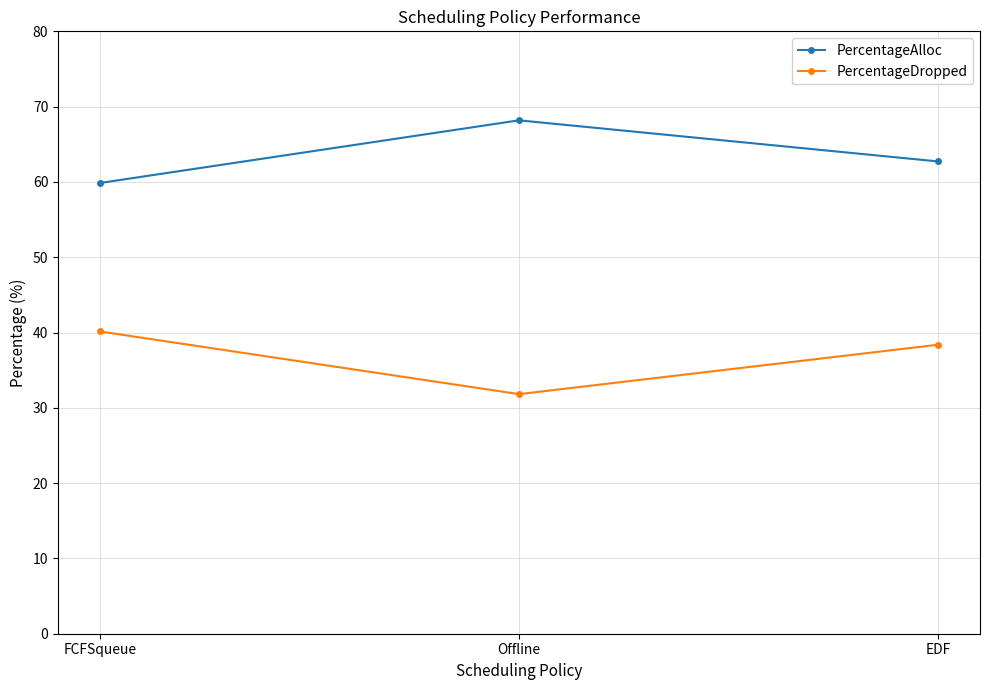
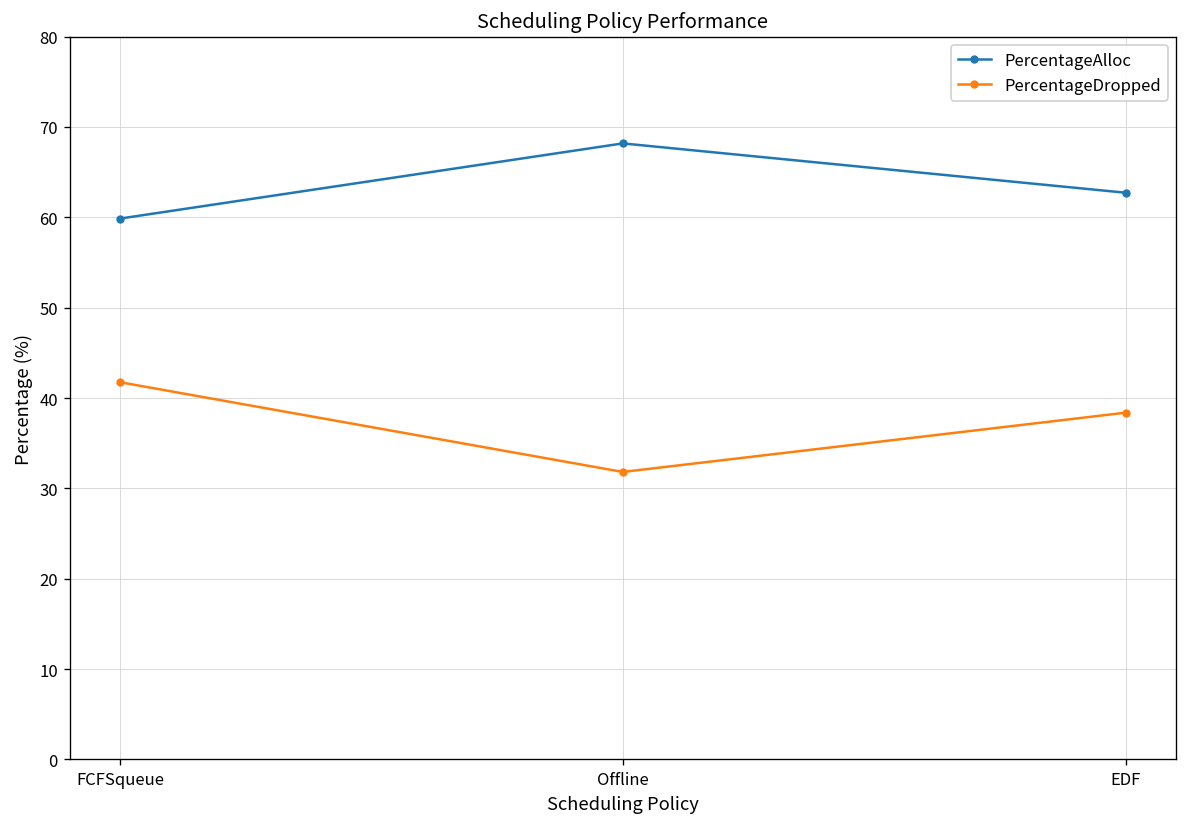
  {
    "PercentageAlloc": {
      "FCFSqueue": 60,
      "Offline": 68,
      "EDF": 63
    },
    "PercentageDropped": {
-     "FCFSqueue": 40,
+     "FCFSqueue": 42,
      "Offline": 32,
      "EDF": 38
    }
  }
